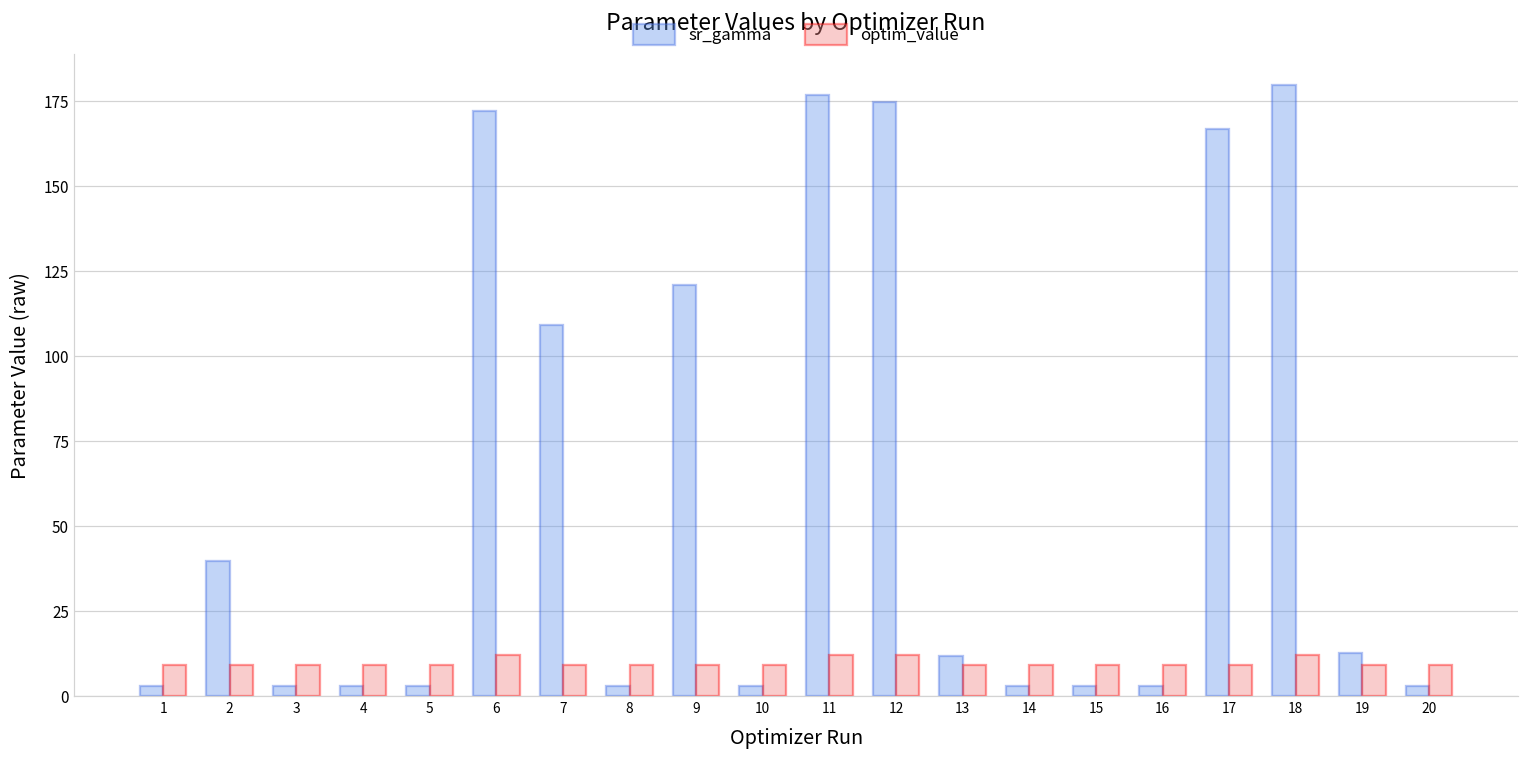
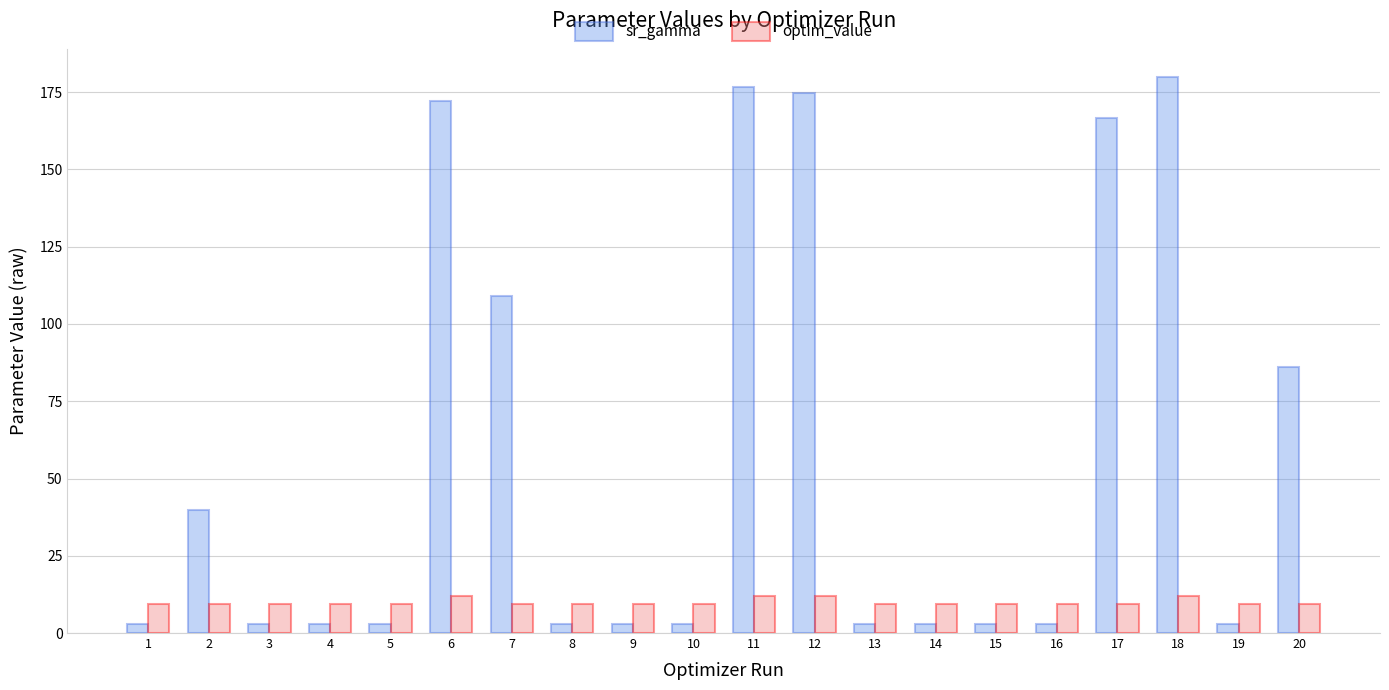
  {
    "sr_gamma": {
      "1": 3,
      "2": 40,
      "3": 3,
      "4": 3,
      "5": 3,
      "6": 172,
      "7": 109,
      "8": 3,
-     "9": 121,
+     "9": 3,
      "10": 3,
      "11": 177,
      "12": 175,
-     "13": 12,
+     "13": 3,
      "14": 3,
      "15": 3,
      "16": 3,
      "17": 167,
      "18": 180,
-     "19": 13,
-     "20": 3
+     "19": 3,
+     "20": 86
    },
    "optim_value": {
      "1": 9,
      "2": 9,
      "3": 9,
      "4": 9,
      "5": 9,
      "6": 12,
      "7": 9,
      "8": 9,
      "9": 9,
      "10": 9,
      "11": 12,
      "12": 12,
      "13": 9,
      "14": 9,
      "15": 9,
      "16": 9,
      "17": 9,
      "18": 12,
      "19": 9,
      "20": 9
    }
  }
